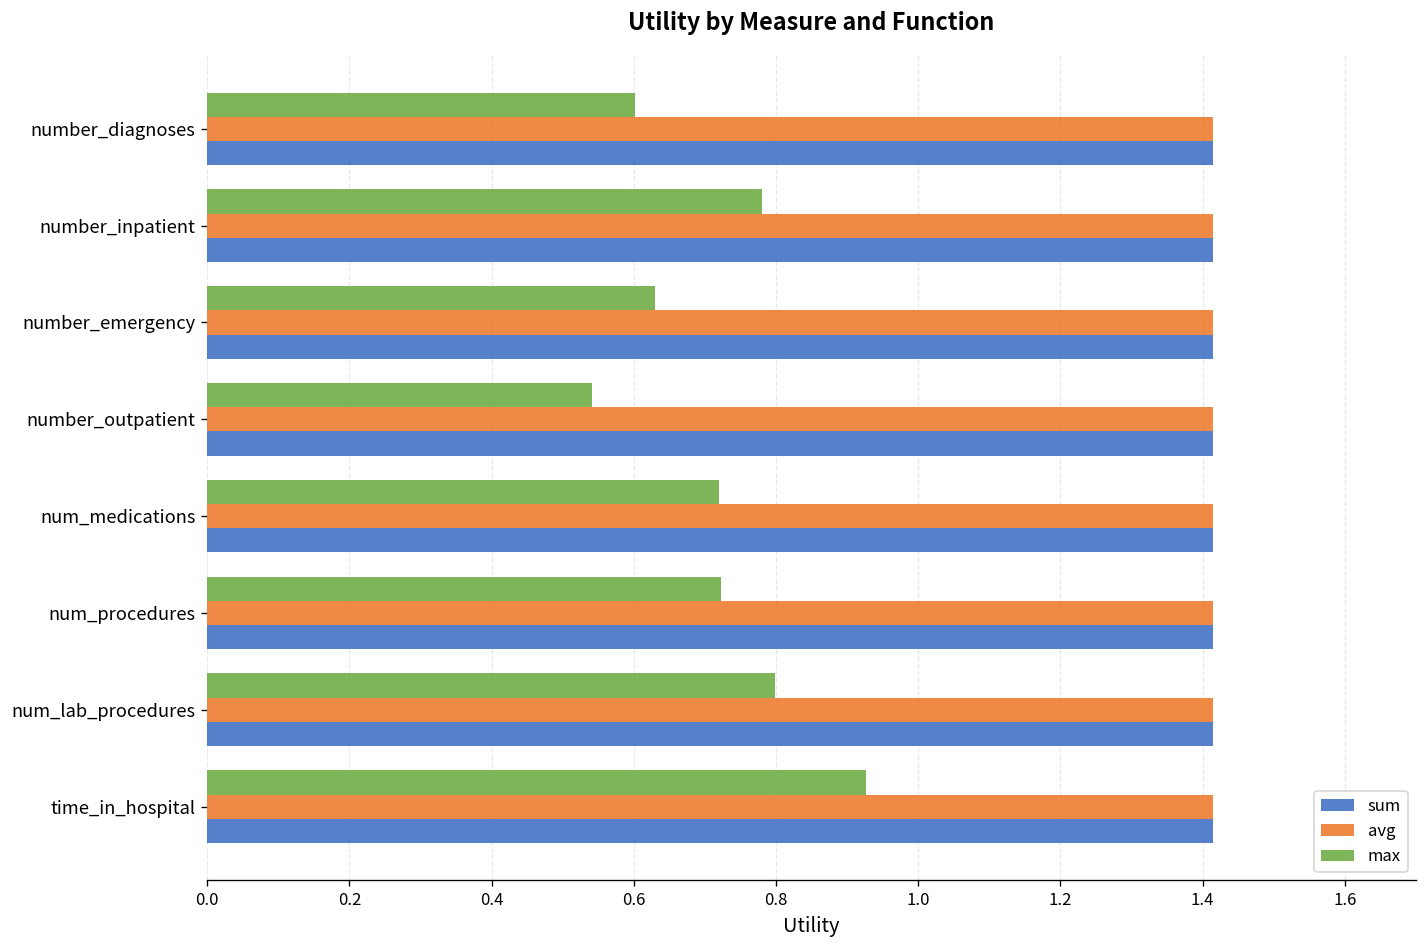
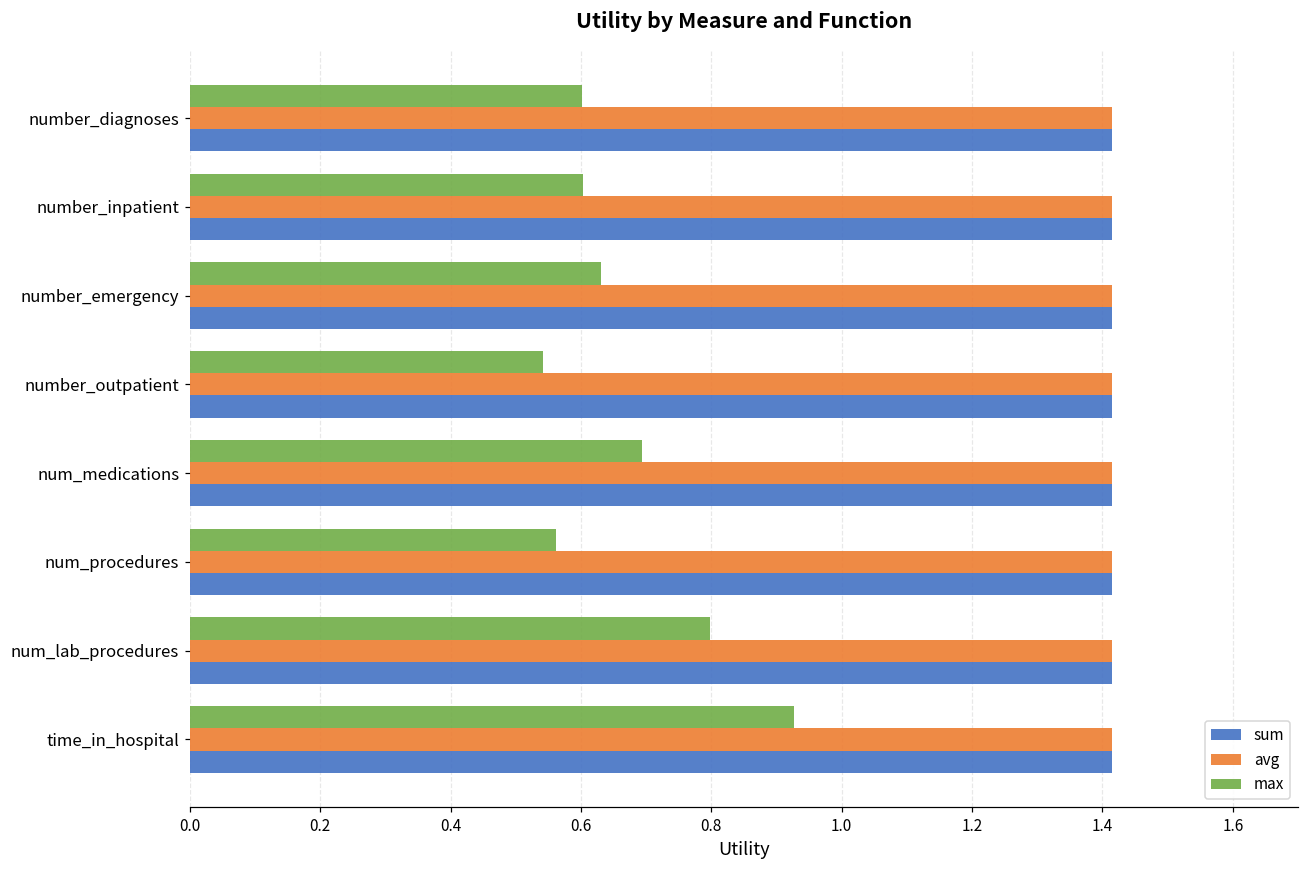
  {
    "sum": {
      "number_diagnoses": 1.41,
      "number_inpatient": 1.41,
      "number_emergency": 1.41,
      "number_outpatient": 1.41,
      "num_medications": 1.41,
      "num_procedures": 1.41,
      "num_lab_procedures": 1.41,
      "time_in_hospital": 1.41
    },
    "avg": {
      "number_diagnoses": 1.41,
      "number_inpatient": 1.41,
      "number_emergency": 1.41,
      "number_outpatient": 1.41,
      "num_medications": 1.41,
      "num_procedures": 1.41,
      "num_lab_procedures": 1.41,
      "time_in_hospital": 1.41
    },
    "max": {
      "number_diagnoses": 0.60,
-     "number_inpatient": 0.78,
+     "number_inpatient": 0.60,
      "number_emergency": 0.63,
      "number_outpatient": 0.54,
-     "num_medications": 0.72,
-     "num_procedures": 0.72,
+     "num_medications": 0.69,
+     "num_procedures": 0.56,
      "num_lab_procedures": 0.80,
      "time_in_hospital": 0.93
    }
  }
